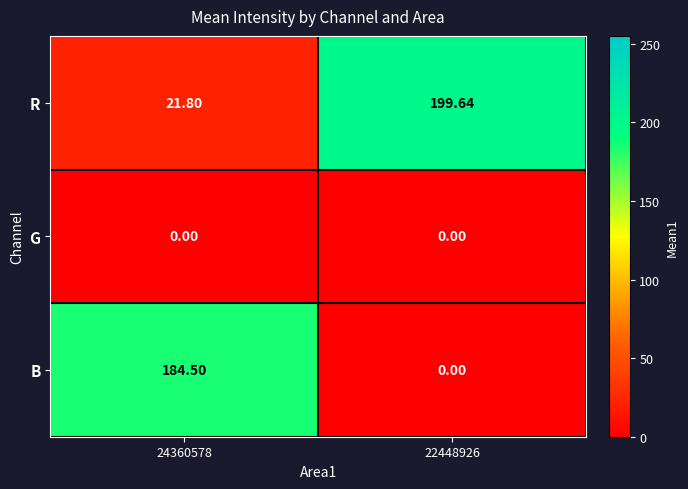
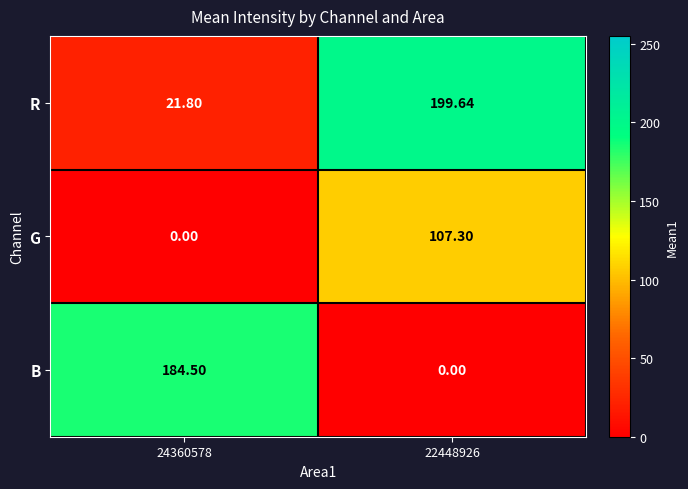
  {
    "R": {
      "24360578": 21.80,
      "22448926": 199.64
    },
    "G": {
      "24360578": 0.00,
-     "22448926": 0.00
+     "22448926": 107.30
    },
    "B": {
      "24360578": 184.50,
      "22448926": 0.00
    }
  }
